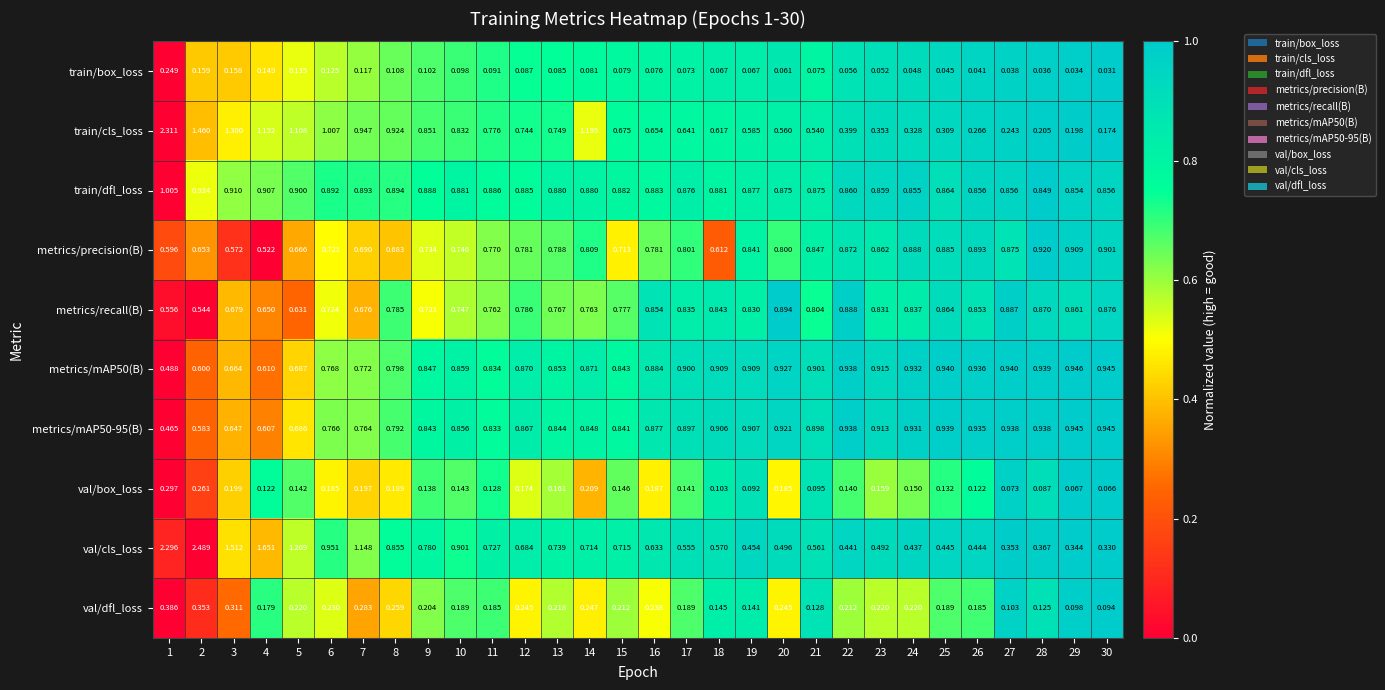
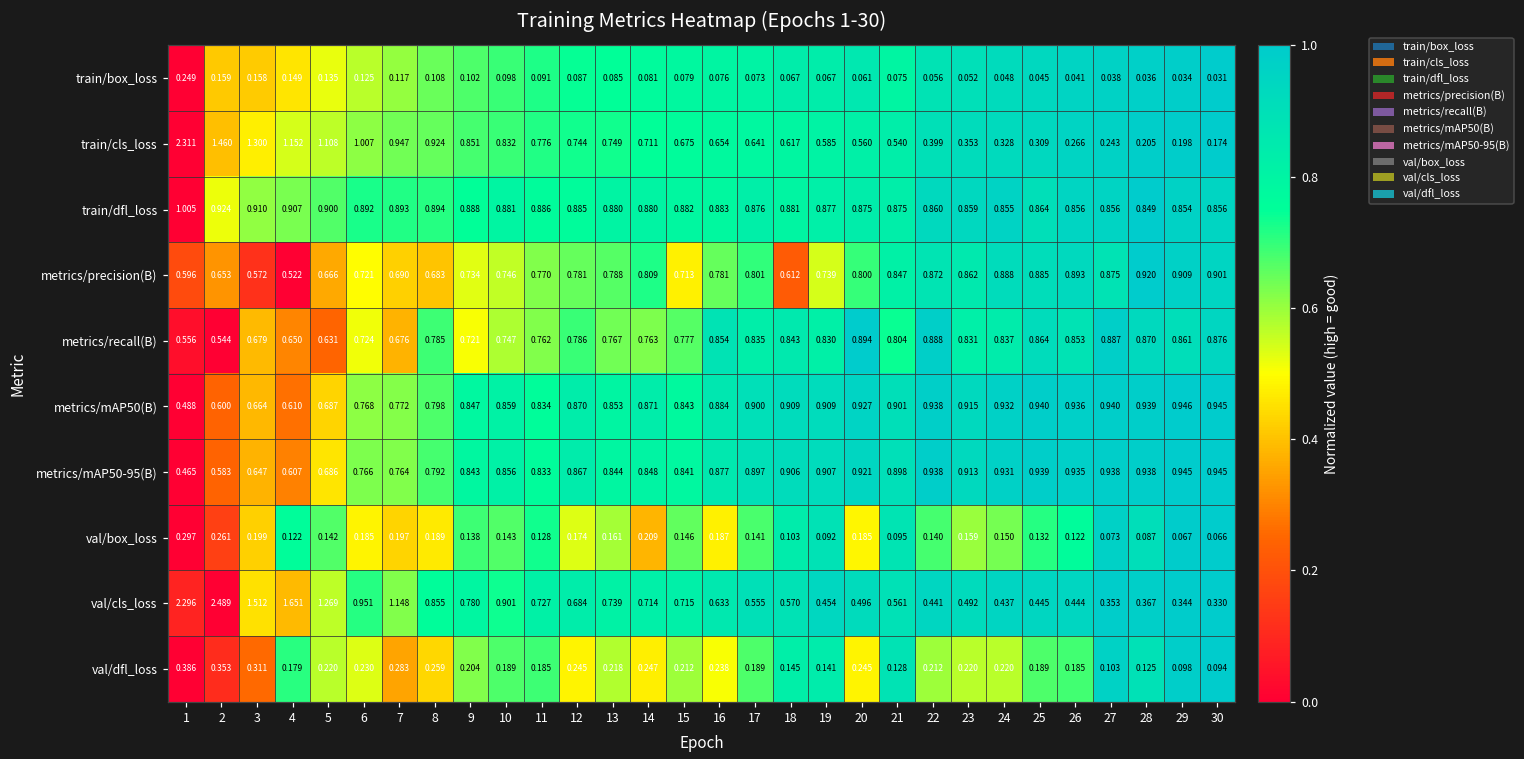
  {
    "train/cls_loss": {
      "1": 2.311,
      "2": 1.460,
      "3": 1.300,
      "4": 1.152,
      "5": 1.108,
      "6": 1.007,
      "7": 0.947,
      "8": 0.924,
      "9": 0.851,
      "10": 0.832,
      "11": 0.776,
      "12": 0.744,
      "13": 0.749,
-     "14": 1.195,
+     "14": 0.711,
      "15": 0.675,
      "16": 0.654,
      "17": 0.641,
      "18": 0.617,
      "19": 0.585,
      "20": 0.560,
      "21": 0.540,
      "22": 0.399,
      "23": 0.353,
      "24": 0.328,
      "25": 0.309,
      "26": 0.266,
      "27": 0.243,
      "28": 0.205,
      "29": 0.198,
      "30": 0.174
    },
    "metrics/precision(B)": {
      "1": 0.596,
      "2": 0.653,
      "3": 0.572,
      "4": 0.522,
      "5": 0.666,
      "6": 0.721,
      "7": 0.690,
      "8": 0.683,
      "9": 0.734,
      "10": 0.746,
      "11": 0.770,
      "12": 0.781,
      "13": 0.788,
      "14": 0.809,
      "15": 0.713,
      "16": 0.781,
      "17": 0.801,
      "18": 0.612,
-     "19": 0.841,
+     "19": 0.739,
      "20": 0.800,
      "21": 0.847,
      "22": 0.872,
      "23": 0.862,
      "24": 0.888,
      "25": 0.885,
      "26": 0.893,
      "27": 0.875,
      "28": 0.920,
      "29": 0.909,
      "30": 0.901
    }
  }
